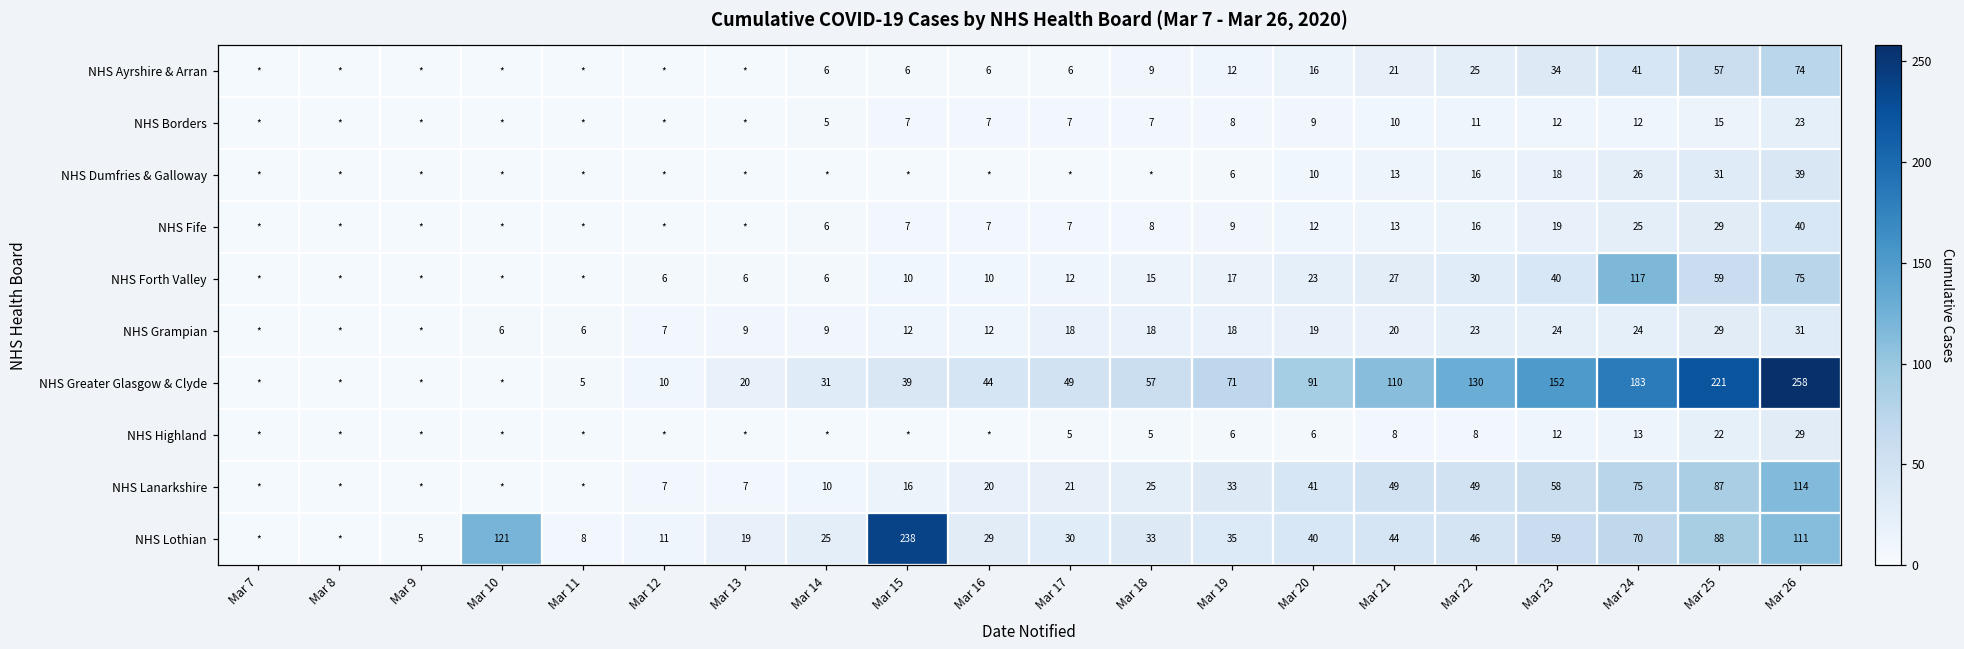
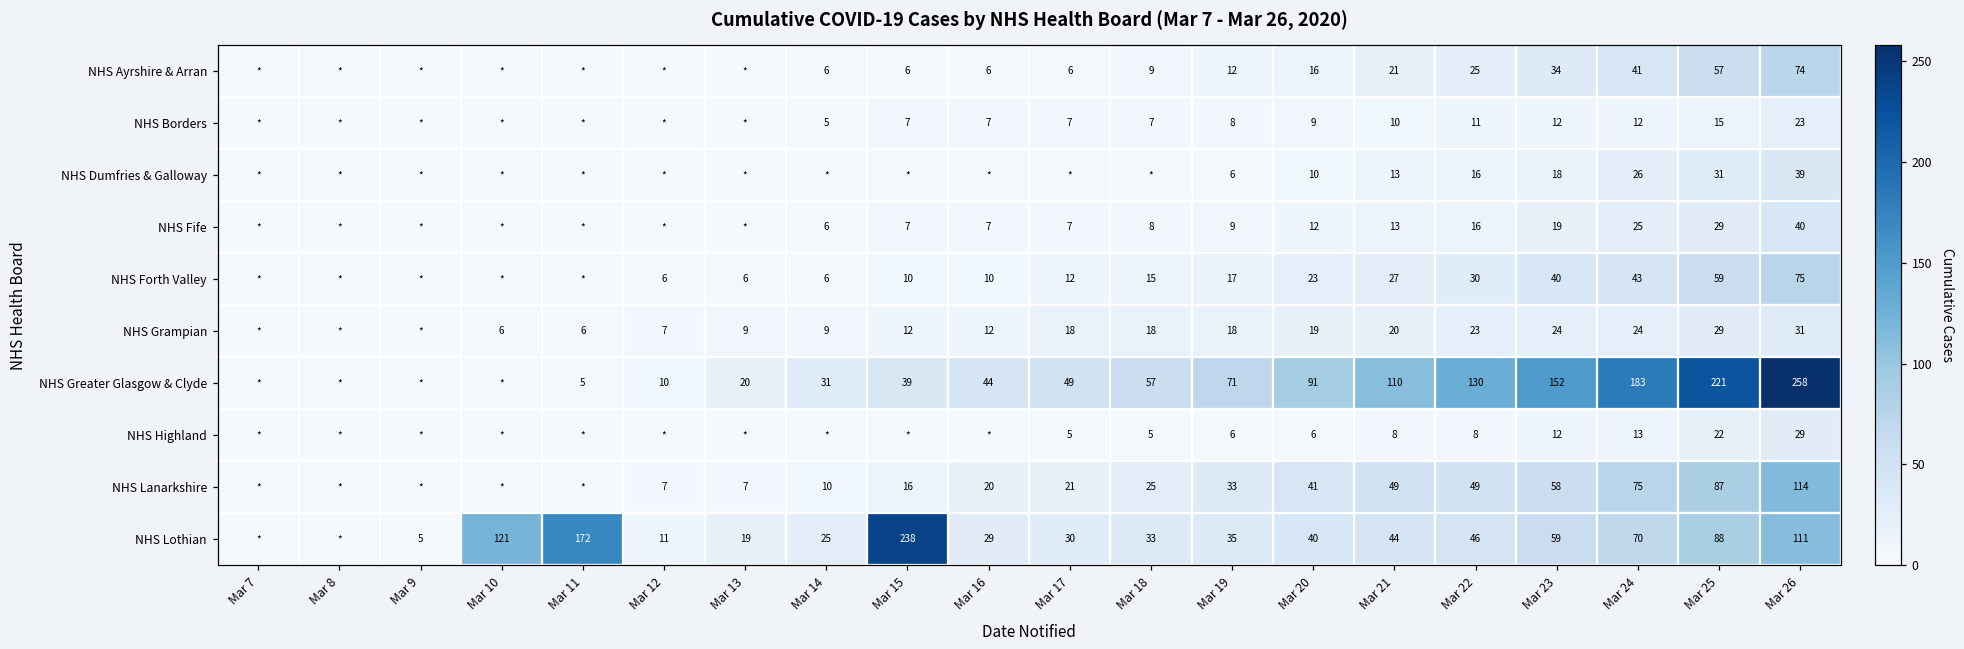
  {
    "NHS Ayrshire & Arran": {
      "Mar 14": 6,
      "Mar 15": 6,
      "Mar 16": 6,
      "Mar 17": 6,
      "Mar 18": 9,
      "Mar 19": 12,
      "Mar 20": 16,
      "Mar 21": 21,
      "Mar 22": 25,
      "Mar 23": 34,
      "Mar 24": 41,
      "Mar 25": 57,
      "Mar 26": 74
    },
    "NHS Borders": {
      "Mar 14": 5,
      "Mar 15": 7,
      "Mar 16": 7,
      "Mar 17": 7,
      "Mar 18": 7,
      "Mar 19": 8,
      "Mar 20": 9,
      "Mar 21": 10,
      "Mar 22": 11,
      "Mar 23": 12,
      "Mar 24": 12,
      "Mar 25": 15,
      "Mar 26": 23
    },
    "NHS Dumfries & Galloway": {
      "Mar 19": 6,
      "Mar 20": 10,
      "Mar 21": 13,
      "Mar 22": 16,
      "Mar 23": 18,
      "Mar 24": 26,
      "Mar 25": 31,
      "Mar 26": 39
    },
    "NHS Fife": {
      "Mar 14": 6,
      "Mar 15": 7,
      "Mar 16": 7,
      "Mar 17": 7,
      "Mar 18": 8,
      "Mar 19": 9,
      "Mar 20": 12,
      "Mar 21": 13,
      "Mar 22": 16,
      "Mar 23": 19,
      "Mar 24": 25,
      "Mar 25": 29,
      "Mar 26": 40
    },
    "NHS Forth Valley": {
      "Mar 12": 6,
      "Mar 13": 6,
      "Mar 14": 6,
      "Mar 15": 10,
      "Mar 16": 10,
      "Mar 17": 12,
      "Mar 18": 15,
      "Mar 19": 17,
      "Mar 20": 23,
      "Mar 21": 27,
      "Mar 22": 30,
      "Mar 23": 40,
-     "Mar 24": 117,
+     "Mar 24": 43,
      "Mar 25": 59,
      "Mar 26": 75
    },
    "NHS Grampian": {
      "Mar 10": 6,
      "Mar 11": 6,
      "Mar 12": 7,
      "Mar 13": 9,
      "Mar 14": 9,
      "Mar 15": 12,
      "Mar 16": 12,
      "Mar 17": 18,
      "Mar 18": 18,
      "Mar 19": 18,
      "Mar 20": 19,
      "Mar 21": 20,
      "Mar 22": 23,
      "Mar 23": 24,
      "Mar 24": 24,
      "Mar 25": 29,
      "Mar 26": 31
    },
    "NHS Greater Glasgow & Clyde": {
      "Mar 11": 5,
      "Mar 12": 10,
      "Mar 13": 20,
      "Mar 14": 31,
      "Mar 15": 39,
      "Mar 16": 44,
      "Mar 17": 49,
      "Mar 18": 57,
      "Mar 19": 71,
      "Mar 20": 91,
      "Mar 21": 110,
      "Mar 22": 130,
      "Mar 23": 152,
      "Mar 24": 183,
      "Mar 25": 221,
      "Mar 26": 258
    },
    "NHS Highland": {
      "Mar 17": 5,
      "Mar 18": 5,
      "Mar 19": 6,
      "Mar 20": 6,
      "Mar 21": 8,
      "Mar 22": 8,
      "Mar 23": 12,
      "Mar 24": 13,
      "Mar 25": 22,
      "Mar 26": 29
    },
    "NHS Lanarkshire": {
      "Mar 12": 7,
      "Mar 13": 7,
      "Mar 14": 10,
      "Mar 15": 16,
      "Mar 16": 20,
      "Mar 17": 21,
      "Mar 18": 25,
      "Mar 19": 33,
      "Mar 20": 41,
      "Mar 21": 49,
      "Mar 22": 49,
      "Mar 23": 58,
      "Mar 24": 75,
      "Mar 25": 87,
      "Mar 26": 114
    },
    "NHS Lothian": {
      "Mar 9": 5,
      "Mar 10": 121,
-     "Mar 11": 8,
+     "Mar 11": 172,
      "Mar 12": 11,
      "Mar 13": 19,
      "Mar 14": 25,
      "Mar 15": 238,
      "Mar 16": 29,
      "Mar 17": 30,
      "Mar 18": 33,
      "Mar 19": 35,
      "Mar 20": 40,
      "Mar 21": 44,
      "Mar 22": 46,
      "Mar 23": 59,
      "Mar 24": 70,
      "Mar 25": 88,
      "Mar 26": 111
    }
  }
